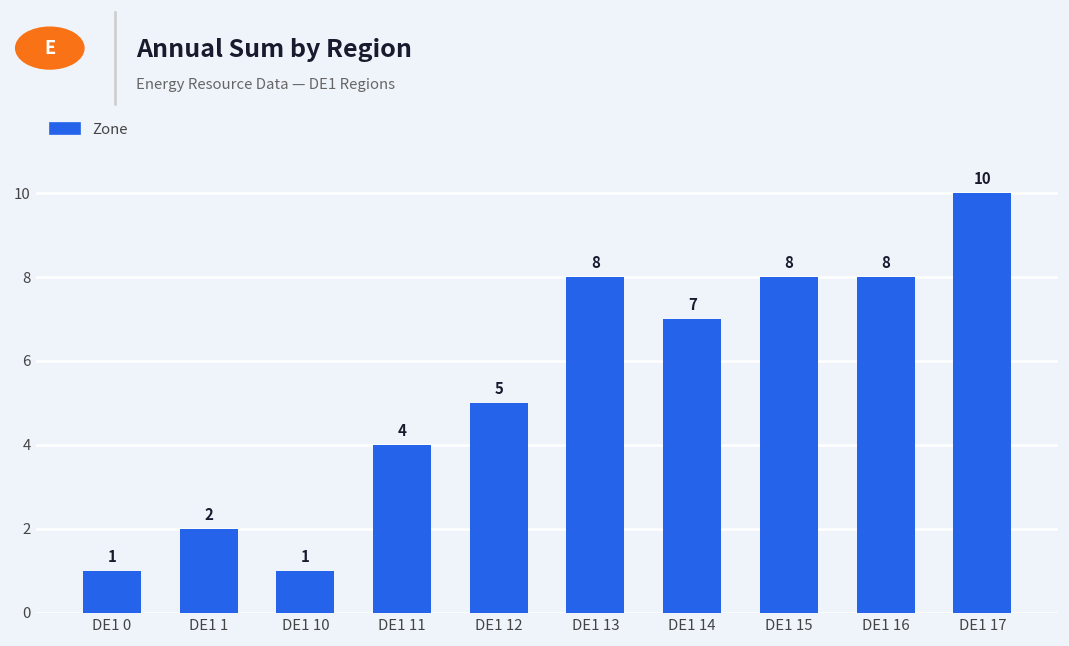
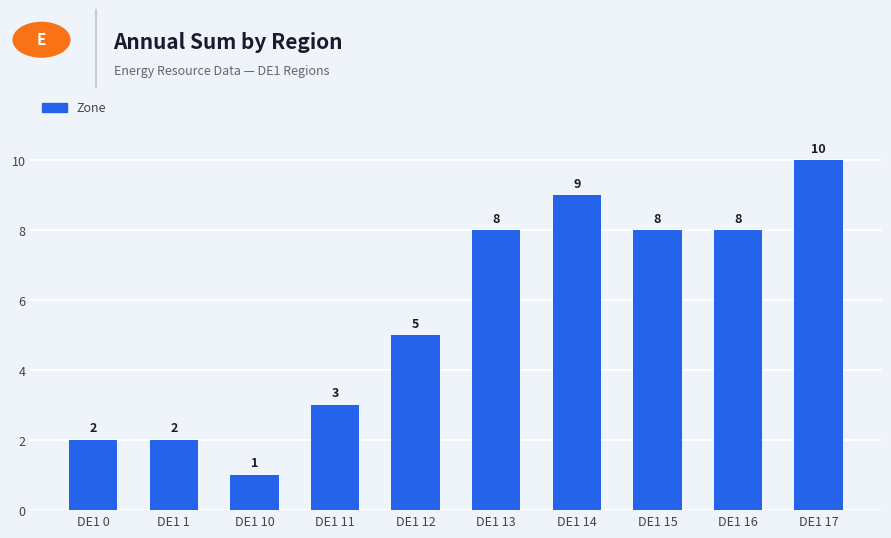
  {
-   "DE1 0": 1,
+   "DE1 0": 2,
    "DE1 1": 2,
    "DE1 10": 1,
-   "DE1 11": 4,
+   "DE1 11": 3,
    "DE1 12": 5,
    "DE1 13": 8,
-   "DE1 14": 7,
+   "DE1 14": 9,
    "DE1 15": 8,
    "DE1 16": 8,
    "DE1 17": 10
  }
